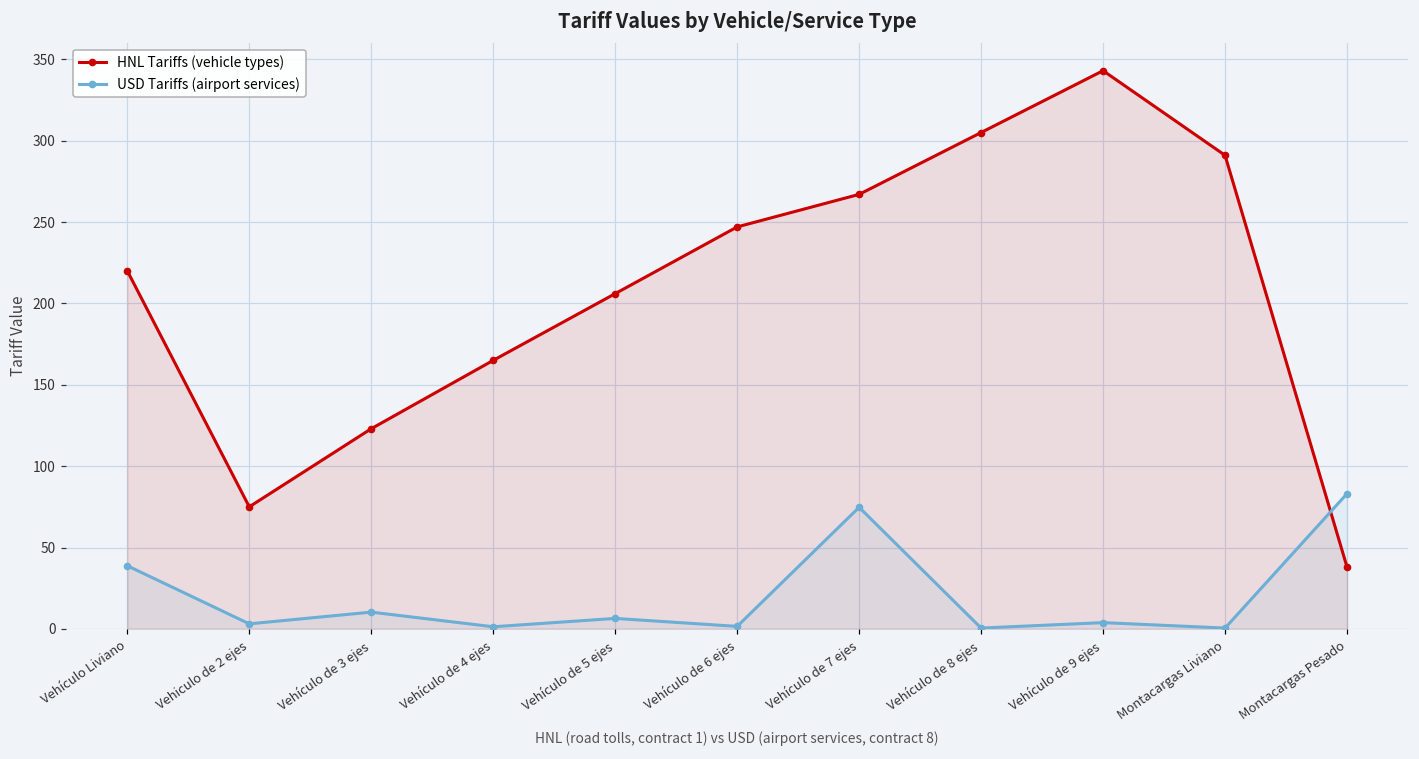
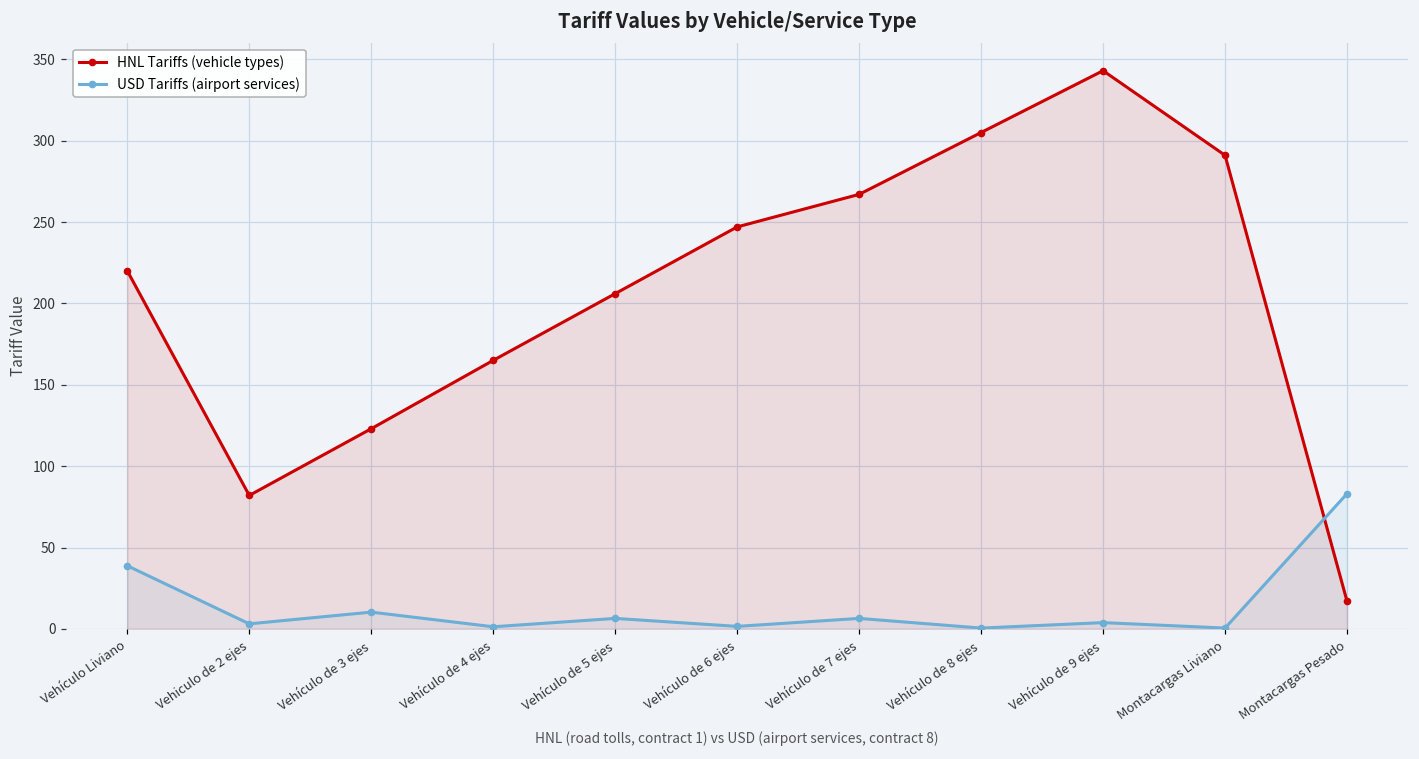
  {
    "HNL Tariffs (vehicle types)": {
      "Vehículo Liviano": 220,
-     "Vehiculo de 2 ejes": 75,
+     "Vehiculo de 2 ejes": 82,
      "Vehículo de 3 ejes": 123,
      "Vehículo de 4 ejes": 165,
      "Vehículo de 5 ejes": 206,
      "Vehículo de 6 ejes": 247,
      "Vehículo de 7 ejes": 267,
      "Vehículo de 8 ejes": 305,
      "Vehículo de 9 ejes": 343,
      "Montacargas Liviano": 291,
-     "Montacargas Pesado": 38
+     "Montacargas Pesado": 17
    },
    "USD Tariffs (airport services)": {
      "Vehículo Liviano": 39,
      "Vehiculo de 2 ejes": 3,
      "Vehículo de 3 ejes": 10,
      "Vehículo de 4 ejes": 1,
      "Vehículo de 5 ejes": 6,
      "Vehículo de 6 ejes": 2,
-     "Vehículo de 7 ejes": 75,
+     "Vehículo de 7 ejes": 6,
      "Vehículo de 8 ejes": 1,
      "Vehículo de 9 ejes": 4,
      "Montacargas Liviano": 1,
      "Montacargas Pesado": 83
    }
  }
